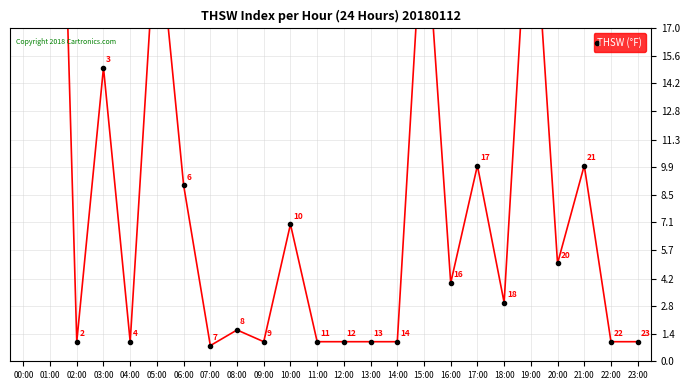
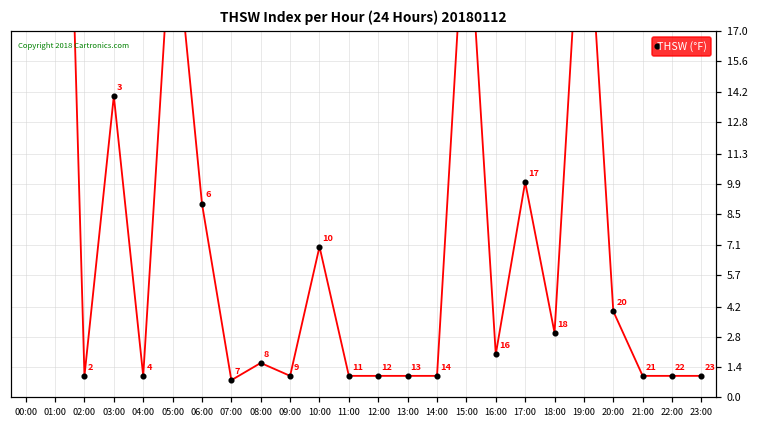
  {
-   "03:00": 15,
-   "16:00": 4,
-   "20:00": 5,
-   "21:00": 10
+   "03:00": 14,
+   "16:00": 2,
+   "20:00": 4,
+   "21:00": 1
  }
